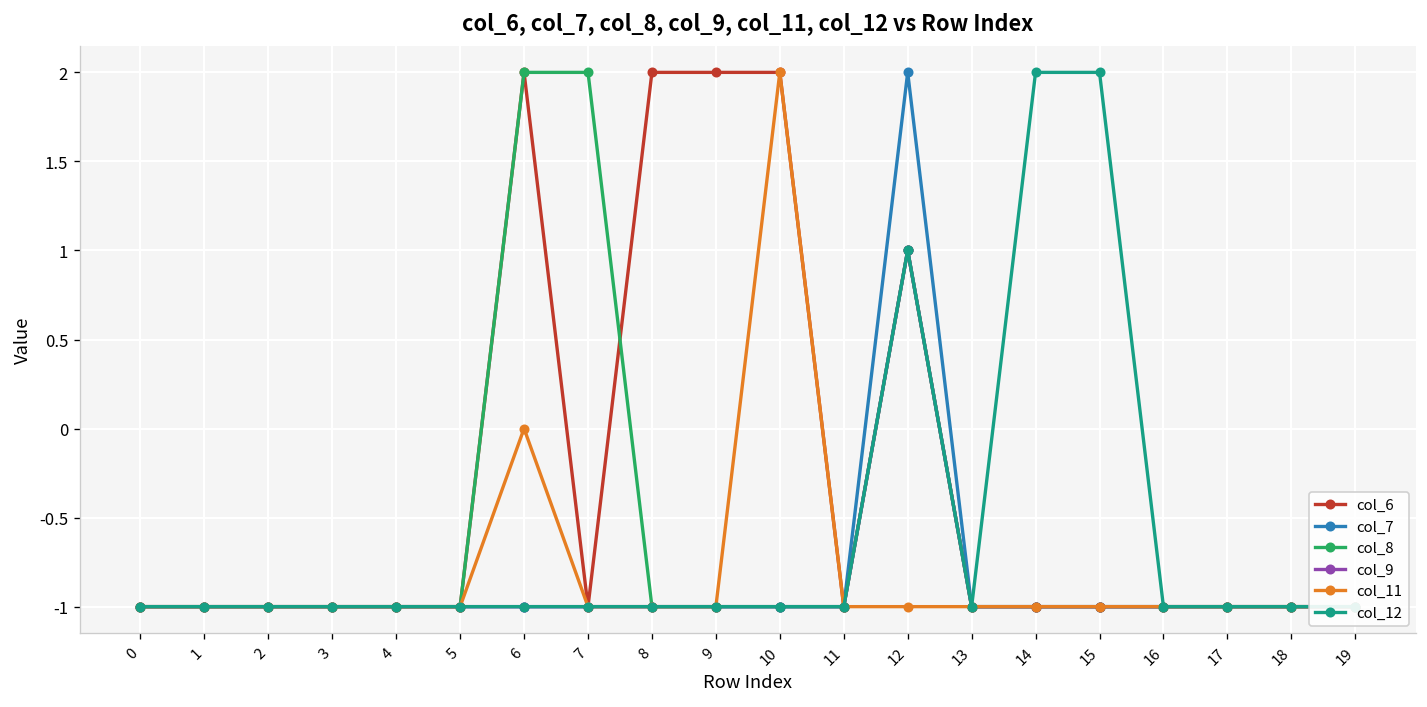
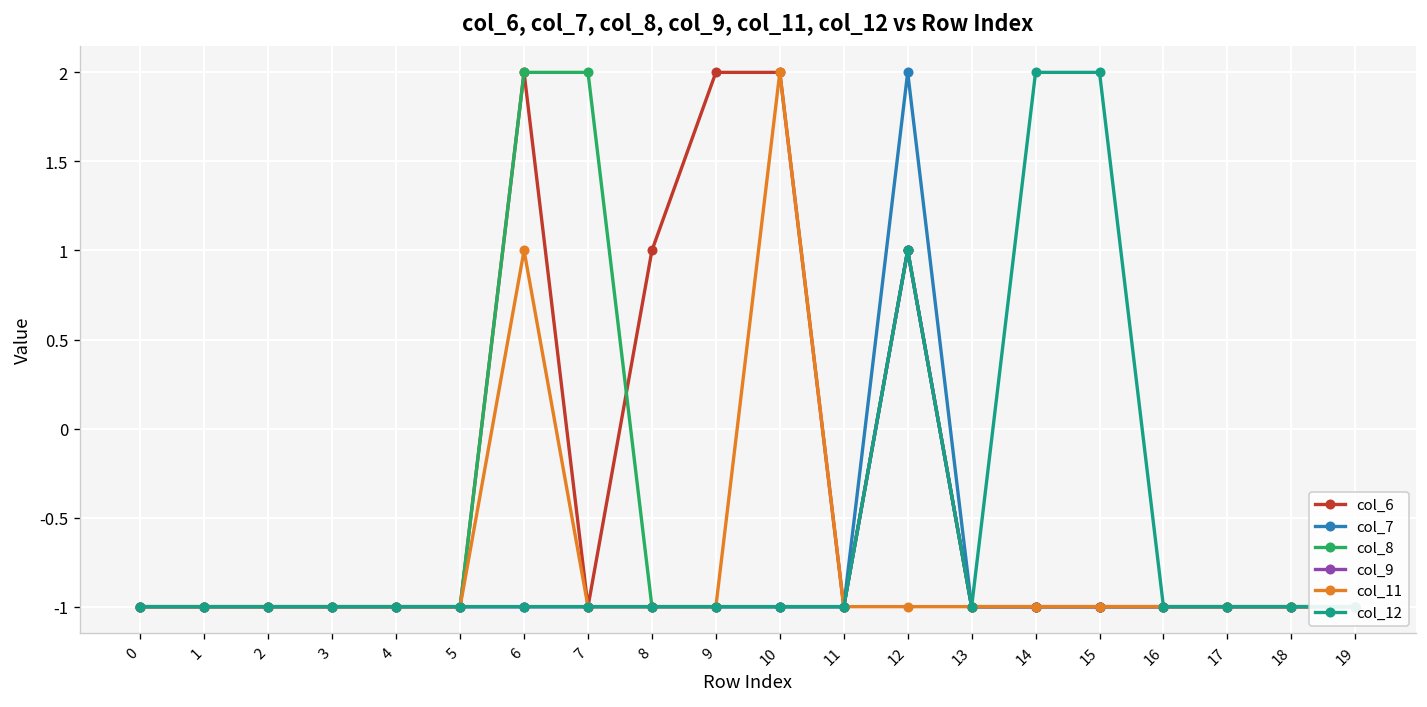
  {
    "col_6": {
-     "8": 2,
+     "8": 1,
      "9": 2
    },
    "col_7": {
      "12": 2
    },
    "col_11": {
-     "6": 0,
+     "6": 1,
      "12": -1
    }
  }
